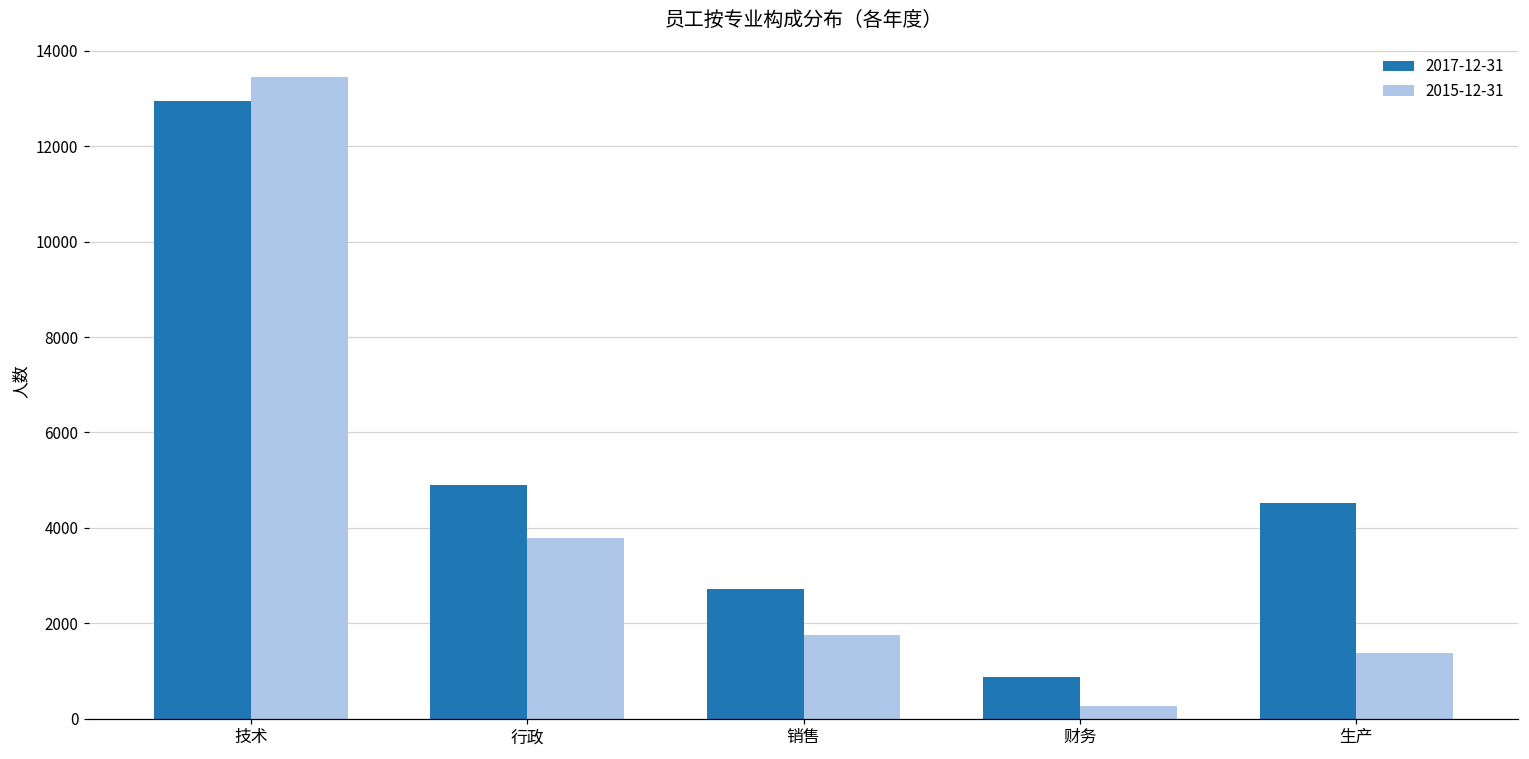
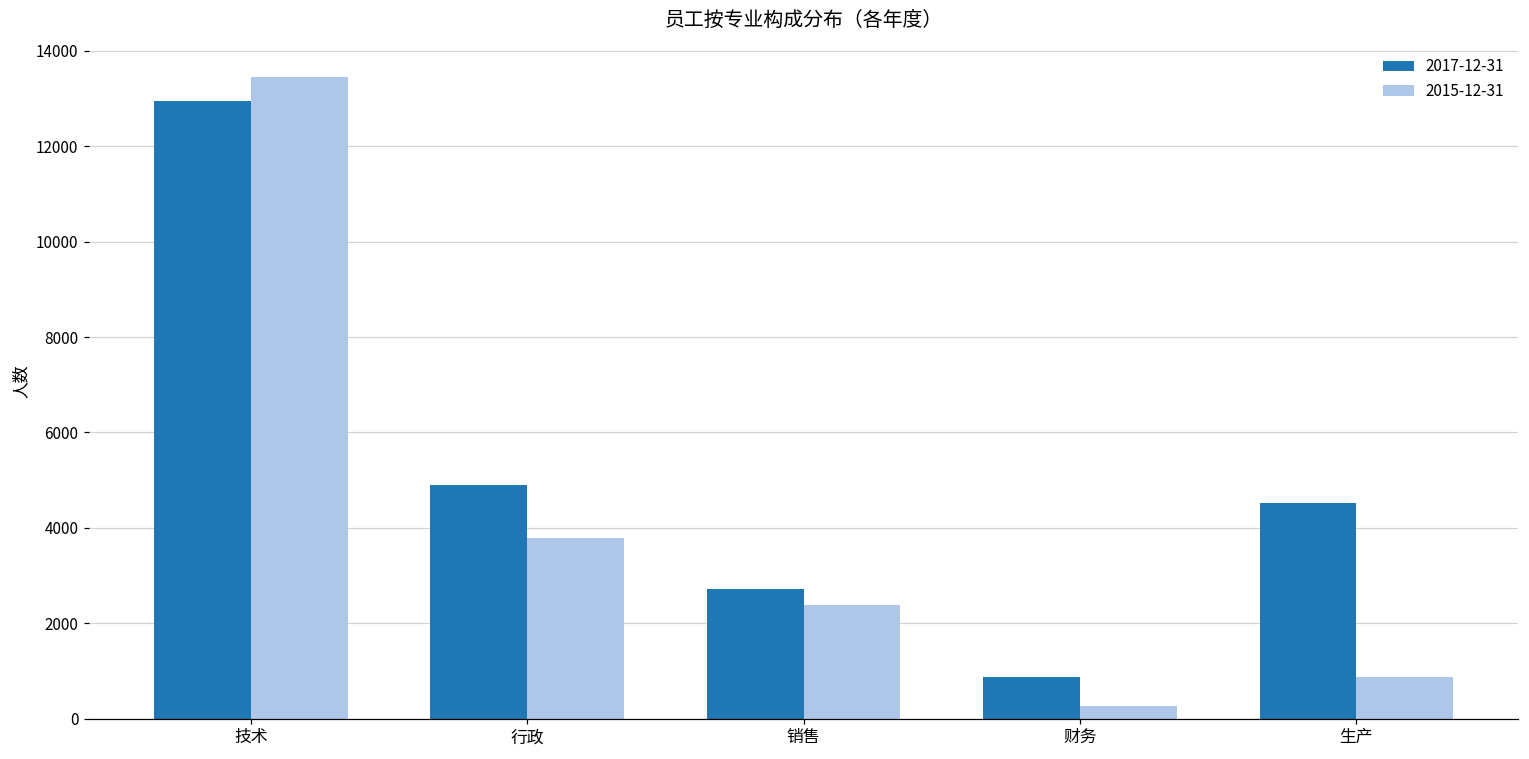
  {
    "2017-12-31": {
      "技术": 13000,
      "行政": 4900,
      "销售": 2700,
      "财务": 900,
      "生产": 4500
    },
    "2015-12-31": {
      "技术": 13500,
      "行政": 3800,
-     "销售": 1800,
+     "销售": 2400,
      "财务": 300,
-     "生产": 1400
+     "生产": 900
    }
  }
